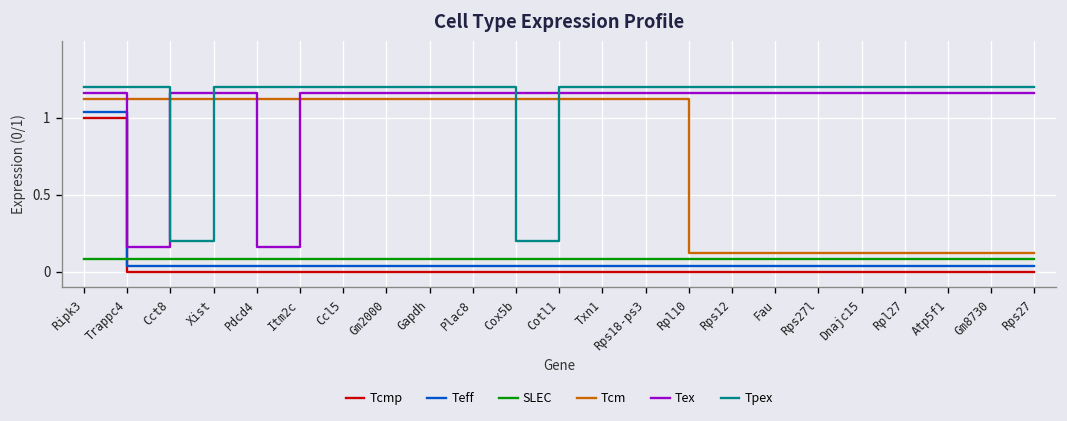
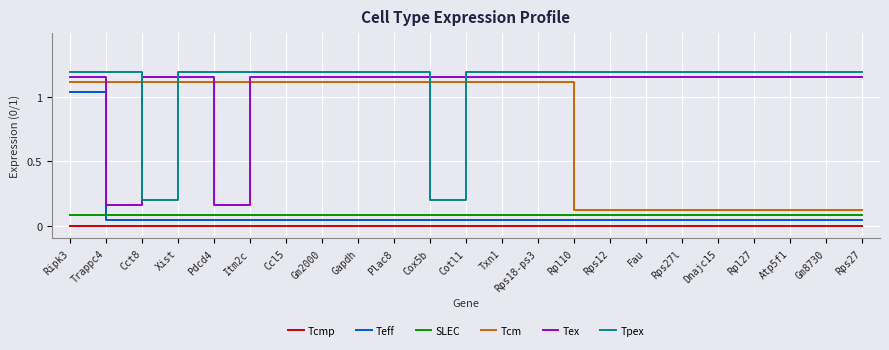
  {
    "Tcmp": {
-     "Ripk3": 1,
+     "Ripk3": 0,
      "Trappc4": 0,
      "Cct8": 0,
      "Xist": 0,
      "Pdcd4": 0,
      "Itm2c": 0,
      "Ccl5": 0,
      "Gm2000": 0,
      "Gapdh": 0,
      "Plac8": 0,
      "Cox5b": 0,
      "Cotl1": 0,
      "Txn1": 0,
      "Rps18-ps3": 0,
      "Rpl10": 0,
      "Rps12": 0,
      "Fau": 0,
      "Rps27l": 0,
      "Dnajc15": 0,
      "Rpl27": 0,
      "Atp5f1": 0,
      "Gm8730": 0,
      "Rps27": 0
    },
    "Teff": {
      "Ripk3": 1.04,
      "Trappc4": 0.04,
      "Cct8": 0.04,
      "Xist": 0.04,
      "Pdcd4": 0.04,
      "Itm2c": 0.04,
      "Ccl5": 0.04,
      "Gm2000": 0.04,
      "Gapdh": 0.04,
      "Plac8": 0.04,
      "Cox5b": 0.04,
      "Cotl1": 0.04,
      "Txn1": 0.04,
      "Rps18-ps3": 0.04,
      "Rpl10": 0.04,
      "Rps12": 0.04,
      "Fau": 0.04,
      "Rps27l": 0.04,
      "Dnajc15": 0.04,
      "Rpl27": 0.04,
      "Atp5f1": 0.04,
      "Gm8730": 0.04,
      "Rps27": 0.04
    },
    "SLEC": {
      "Ripk3": 0.08,
      "Trappc4": 0.08,
      "Cct8": 0.08,
      "Xist": 0.08,
      "Pdcd4": 0.08,
      "Itm2c": 0.08,
      "Ccl5": 0.08,
      "Gm2000": 0.08,
      "Gapdh": 0.08,
      "Plac8": 0.08,
      "Cox5b": 0.08,
      "Cotl1": 0.08,
      "Txn1": 0.08,
      "Rps18-ps3": 0.08,
      "Rpl10": 0.08,
      "Rps12": 0.08,
      "Fau": 0.08,
      "Rps27l": 0.08,
      "Dnajc15": 0.08,
      "Rpl27": 0.08,
      "Atp5f1": 0.08,
      "Gm8730": 0.08,
      "Rps27": 0.08
    },
    "Tcm": {
      "Ripk3": 1.12,
      "Trappc4": 1.12,
      "Cct8": 1.12,
      "Xist": 1.12,
      "Pdcd4": 1.12,
      "Itm2c": 1.12,
      "Ccl5": 1.12,
      "Gm2000": 1.12,
      "Gapdh": 1.12,
      "Plac8": 1.12,
      "Cox5b": 1.12,
      "Cotl1": 1.12,
      "Txn1": 1.12,
      "Rps18-ps3": 1.12,
      "Rpl10": 0.12,
      "Rps12": 0.12,
      "Fau": 0.12,
      "Rps27l": 0.12,
      "Dnajc15": 0.12,
      "Rpl27": 0.12,
      "Atp5f1": 0.12,
      "Gm8730": 0.12,
      "Rps27": 0.12
    },
    "Tex": {
      "Ripk3": 1.16,
      "Trappc4": 0.16,
      "Cct8": 1.16,
      "Xist": 1.16,
      "Pdcd4": 0.16,
      "Itm2c": 1.16,
      "Ccl5": 1.16,
      "Gm2000": 1.16,
      "Gapdh": 1.16,
      "Plac8": 1.16,
      "Cox5b": 1.16,
      "Cotl1": 1.16,
      "Txn1": 1.16,
      "Rps18-ps3": 1.16,
      "Rpl10": 1.16,
      "Rps12": 1.16,
      "Fau": 1.16,
      "Rps27l": 1.16,
      "Dnajc15": 1.16,
      "Rpl27": 1.16,
      "Atp5f1": 1.16,
      "Gm8730": 1.16,
      "Rps27": 1.16
    },
    "Tpex": {
      "Ripk3": 1.20,
      "Trappc4": 1.20,
      "Cct8": 0.20,
      "Xist": 1.20,
      "Pdcd4": 1.20,
      "Itm2c": 1.20,
      "Ccl5": 1.20,
      "Gm2000": 1.20,
      "Gapdh": 1.20,
      "Plac8": 1.20,
      "Cox5b": 0.20,
      "Cotl1": 1.20,
      "Txn1": 1.20,
      "Rps18-ps3": 1.20,
      "Rpl10": 1.20,
      "Rps12": 1.20,
      "Fau": 1.20,
      "Rps27l": 1.20,
      "Dnajc15": 1.20,
      "Rpl27": 1.20,
      "Atp5f1": 1.20,
      "Gm8730": 1.20,
      "Rps27": 1.20
    }
  }
